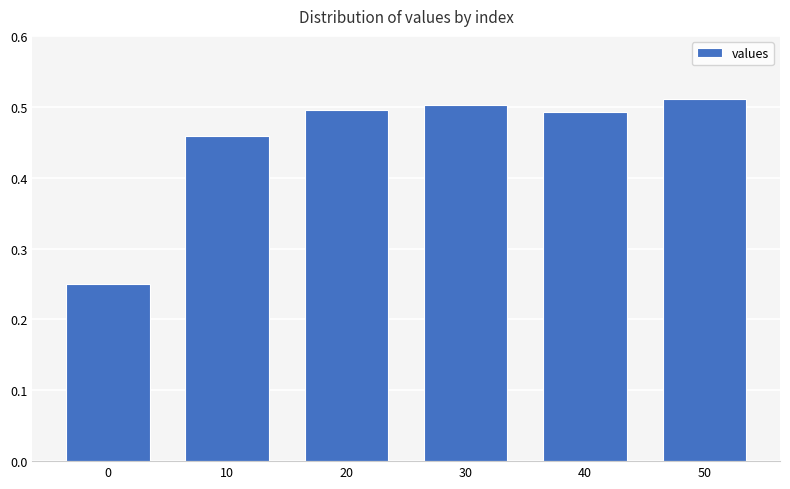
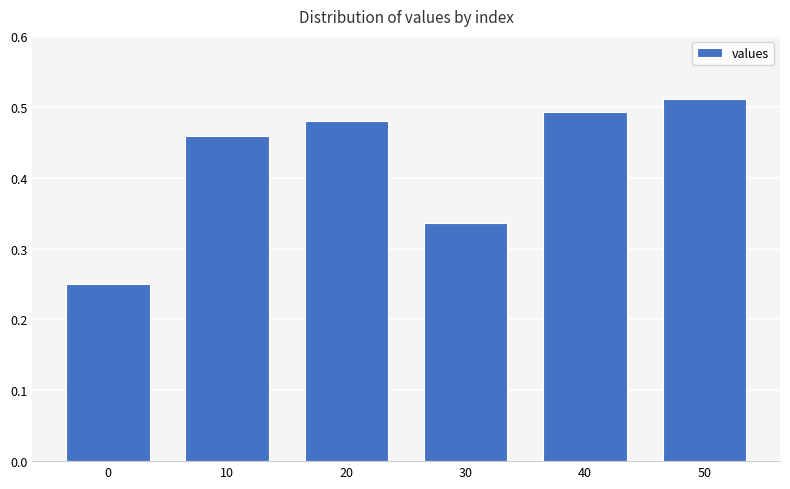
  {
    "0": 0.25,
    "10": 0.46,
-   "20": 0.50,
-   "30": 0.50,
+   "20": 0.48,
+   "30": 0.34,
    "40": 0.49,
    "50": 0.51
  }
